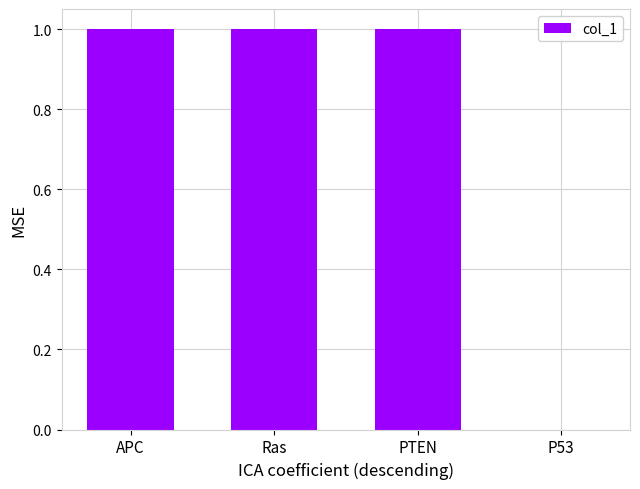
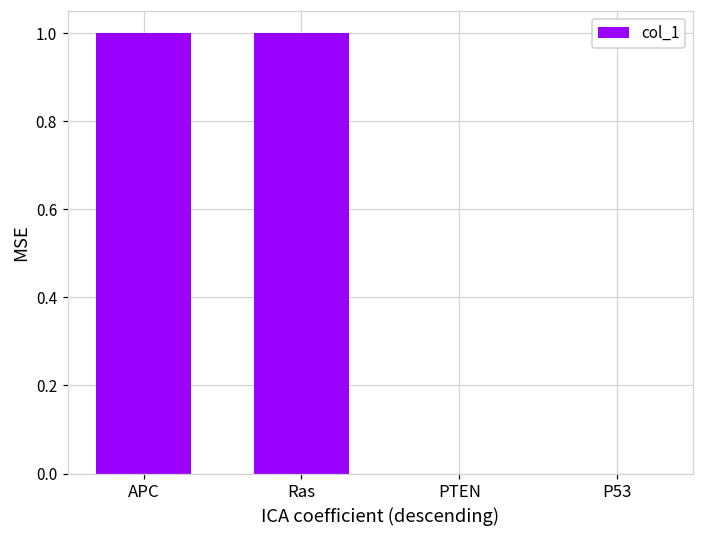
  {
    "APC": 1,
    "Ras": 1,
-   "PTEN": 1,
+   "PTEN": 0,
    "P53": 0
  }
